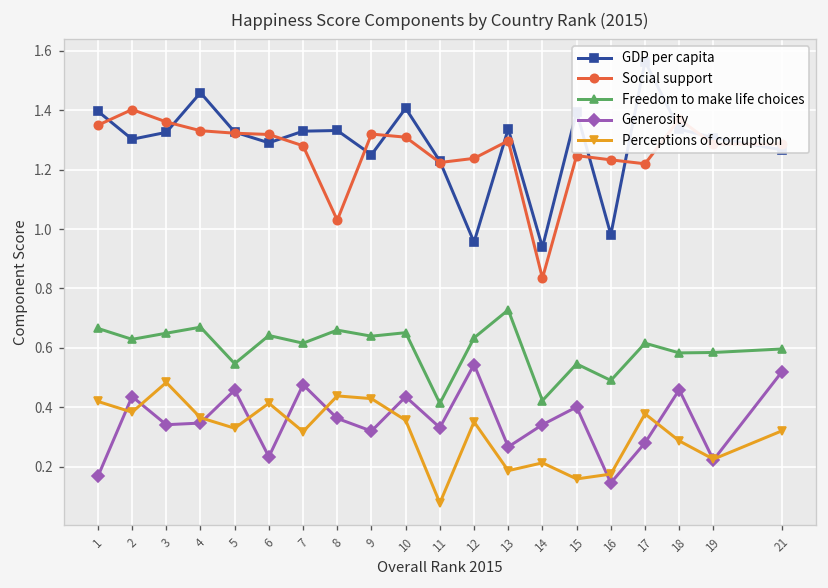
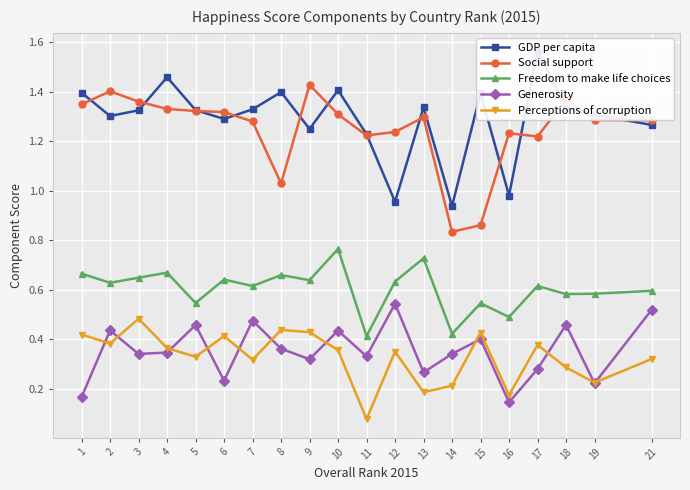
  {
    "GDP per capita": {
      "1": 1.40,
      "2": 1.30,
      "3": 1.33,
      "4": 1.46,
      "6": 1.29,
      "7": 1.33,
-     "8": 1.33,
+     "8": 1.40,
      "9": 1.25,
      "10": 1.41,
      "12": 0.96,
      "13": 1.34,
      "14": 0.94,
      "16": 0.98,
      "21": 1.27
    },
    "Social support": {
      "1": 1.35,
      "2": 1.40,
      "3": 1.36,
      "4": 1.33,
      "6": 1.32,
      "7": 1.28,
      "8": 1.03,
-     "9": 1.32,
+     "9": 1.43,
      "10": 1.31,
      "12": 1.24,
      "13": 1.30,
      "14": 0.83,
-     "15": 1.25,
+     "15": 0.86,
      "16": 1.23,
      "17": 1.22
    },
    "Freedom to make life choices": {
      "1": 0.67,
      "2": 0.63,
      "3": 0.65,
      "4": 0.67,
      "5": 0.55,
      "6": 0.64,
      "7": 0.62,
      "8": 0.66,
      "9": 0.64,
-     "10": 0.65,
+     "10": 0.77,
      "11": 0.41,
      "12": 0.63,
      "13": 0.73,
      "14": 0.42,
      "15": 0.55,
      "16": 0.49,
      "17": 0.62,
      "18": 0.58,
      "19": 0.58,
      "21": 0.60
    },
    "Generosity": {
      "1": 0.17,
      "2": 0.44,
      "3": 0.34,
      "4": 0.35,
      "5": 0.46,
      "6": 0.23,
      "7": 0.48,
      "8": 0.36,
      "9": 0.32,
      "10": 0.44,
      "11": 0.33,
      "12": 0.54,
      "13": 0.27,
      "14": 0.34,
      "15": 0.40,
      "16": 0.15,
      "17": 0.28,
      "18": 0.46,
      "21": 0.52
    },
    "Perceptions of corruption": {
      "1": 0.42,
      "2": 0.38,
      "3": 0.48,
      "4": 0.37,
      "5": 0.33,
      "6": 0.41,
      "7": 0.32,
      "8": 0.44,
      "9": 0.43,
      "10": 0.36,
      "11": 0.08,
      "12": 0.35,
      "13": 0.19,
      "14": 0.21,
-     "15": 0.16,
+     "15": 0.43,
      "16": 0.18,
      "17": 0.38,
      "18": 0.29,
      "21": 0.32
    }
  }
